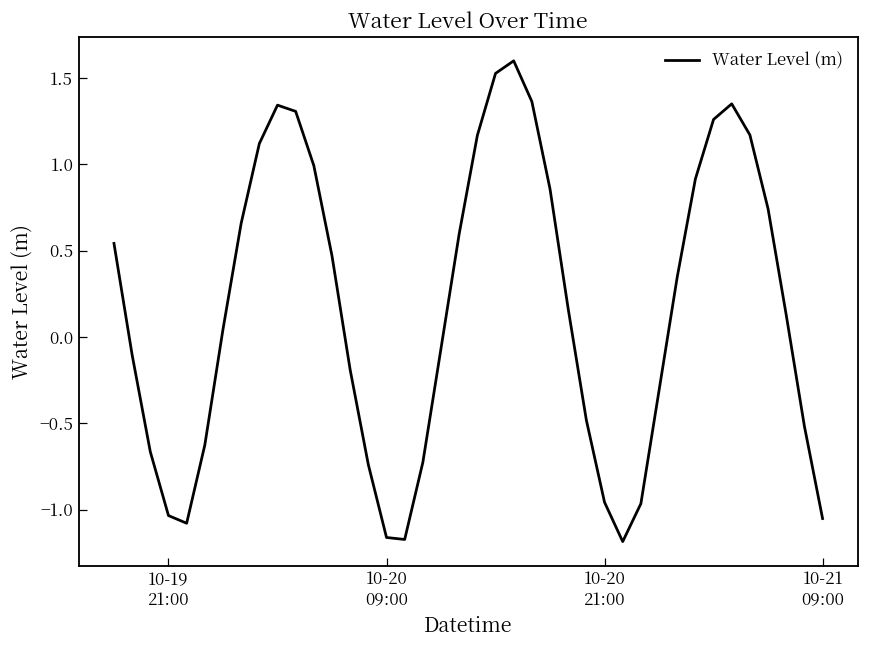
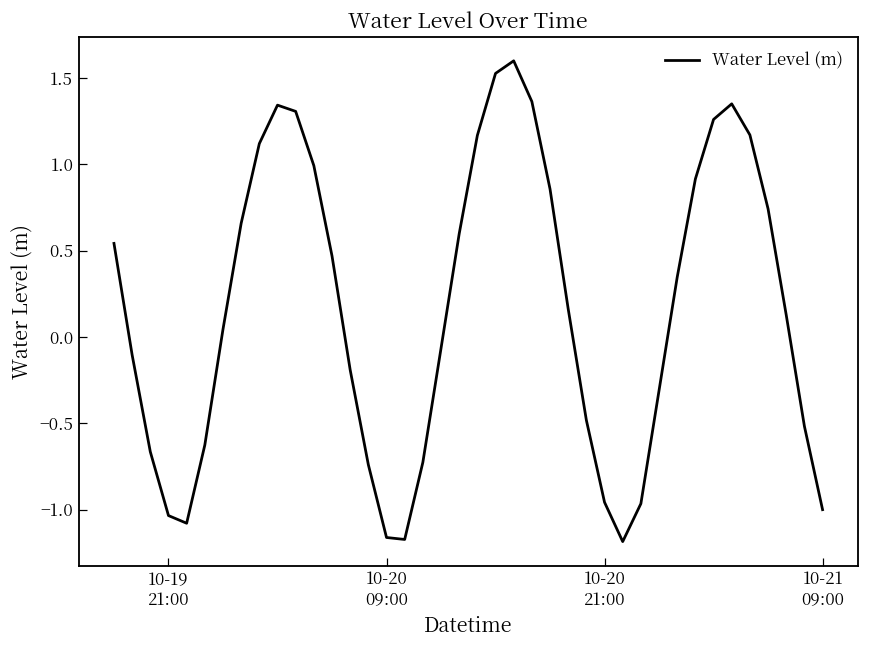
  {
    "10-19 21:00": -1.03,
    "10-20 09:00": -1.16,
    "10-20 21:00": -0.96,
-   "10-21 09:00": -1.05
+   "10-21 09:00": -1.00
  }
